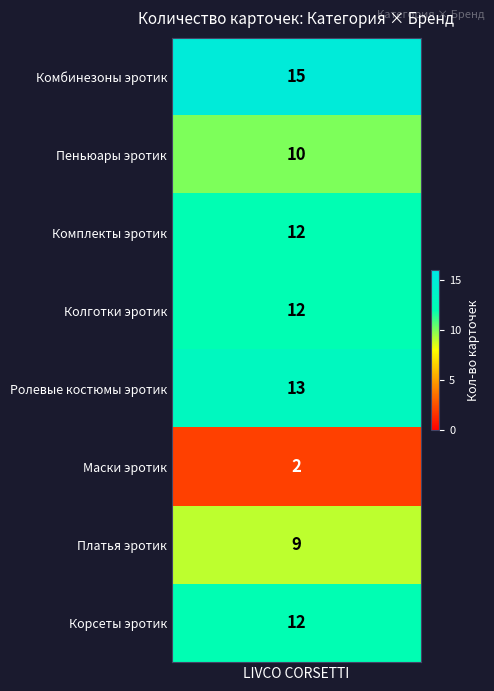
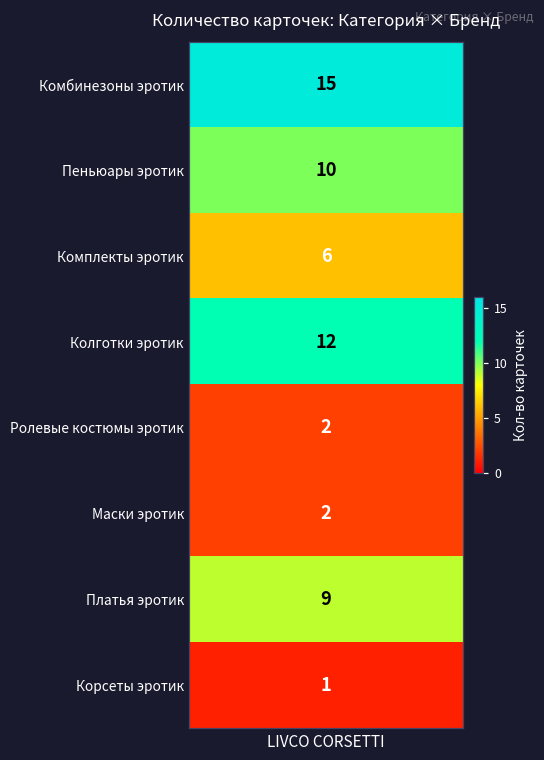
  {
    "Комбинезоны эротик": {
      "LIVCO CORSETTI": 15
    },
    "Пеньюары эротик": {
      "LIVCO CORSETTI": 10
    },
    "Комплекты эротик": {
-     "LIVCO CORSETTI": 12
+     "LIVCO CORSETTI": 6
    },
    "Колготки эротик": {
      "LIVCO CORSETTI": 12
    },
    "Ролевые костюмы эротик": {
-     "LIVCO CORSETTI": 13
+     "LIVCO CORSETTI": 2
    },
    "Маски эротик": {
      "LIVCO CORSETTI": 2
    },
    "Платья эротик": {
      "LIVCO CORSETTI": 9
    },
    "Корсеты эротик": {
-     "LIVCO CORSETTI": 12
+     "LIVCO CORSETTI": 1
    }
  }
